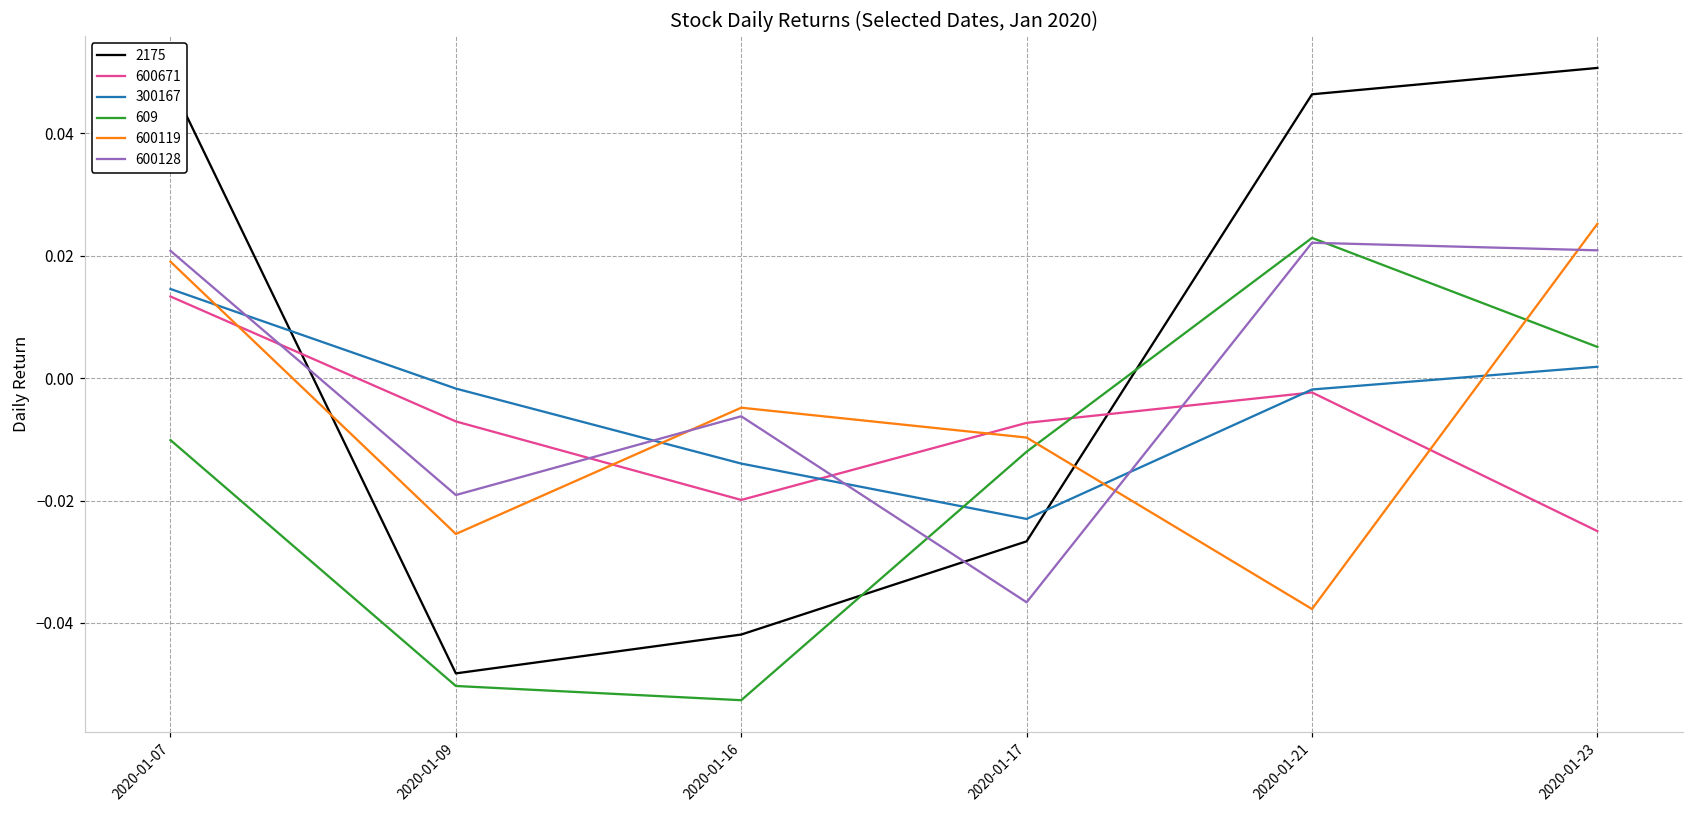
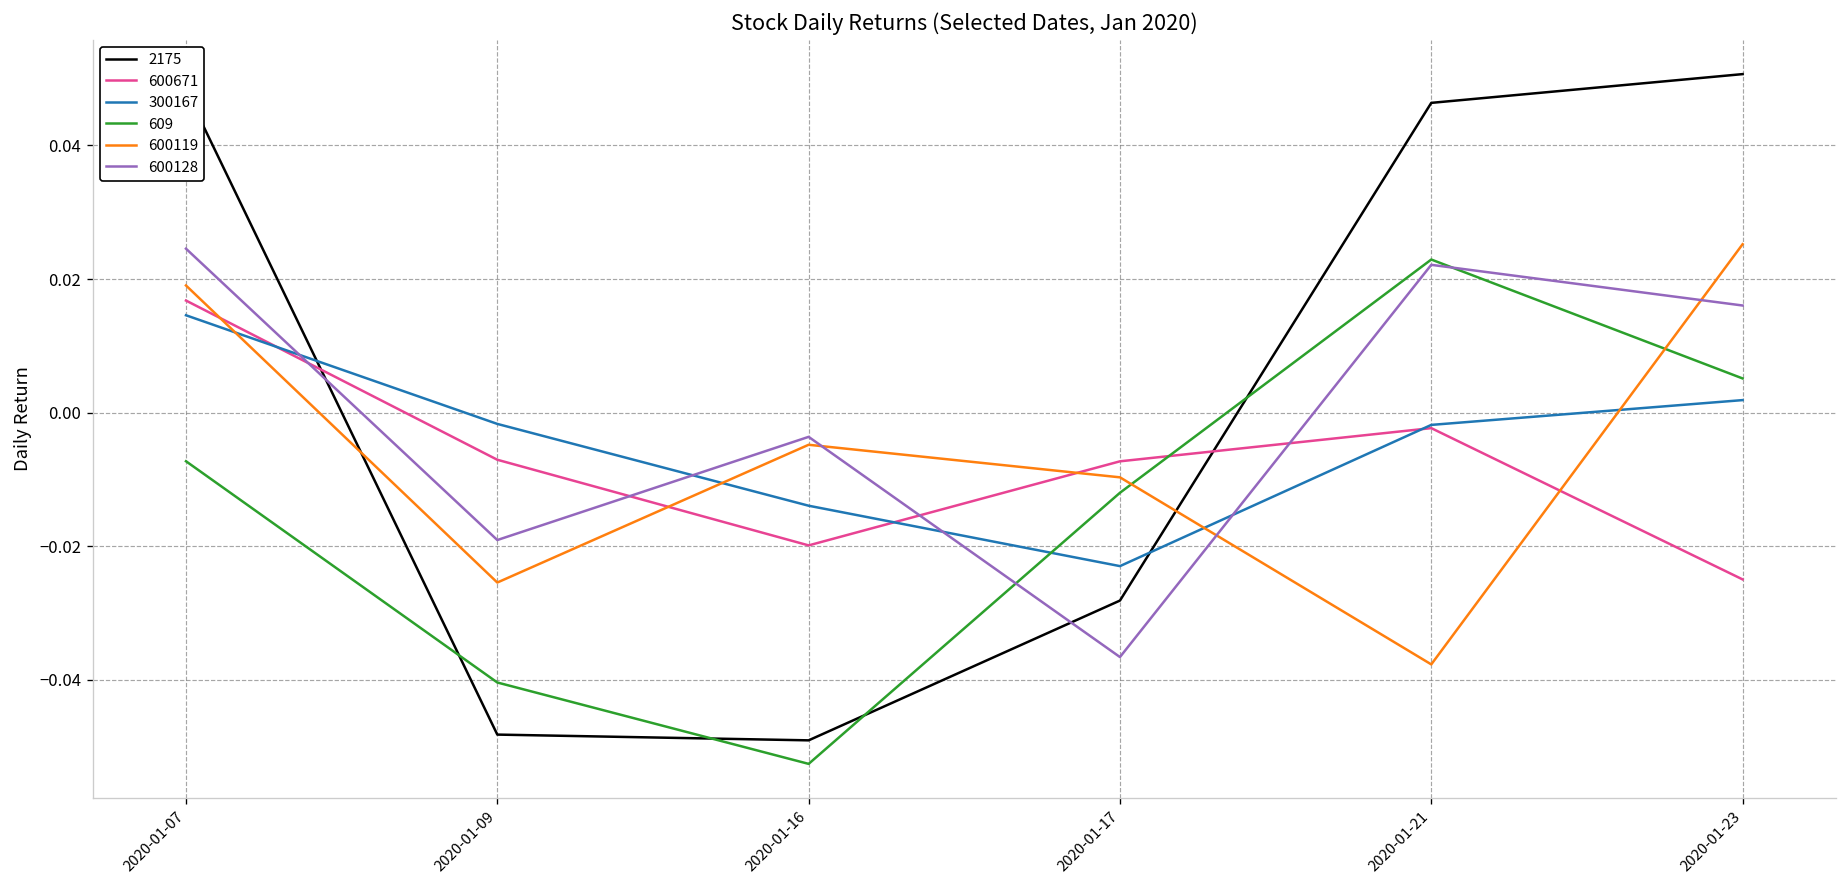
  {
    "2175": {
      "2020-01-09": -0.048,
-     "2020-01-16": -0.042,
-     "2020-01-17": -0.027,
+     "2020-01-16": -0.049,
+     "2020-01-17": -0.028,
      "2020-01-21": 0.046,
      "2020-01-23": 0.051
    },
    "600671": {
-     "2020-01-07": 0.013,
+     "2020-01-07": 0.017,
      "2020-01-09": -0.007,
      "2020-01-16": -0.020,
      "2020-01-17": -0.007,
      "2020-01-21": -0.002,
      "2020-01-23": -0.025
    },
    "300167": {
      "2020-01-07": 0.015,
      "2020-01-09": -0.002,
      "2020-01-16": -0.014,
      "2020-01-17": -0.023,
      "2020-01-21": -0.002,
      "2020-01-23": 0.002
    },
    "609": {
-     "2020-01-07": -0.010,
-     "2020-01-09": -0.050,
+     "2020-01-07": -0.007,
+     "2020-01-09": -0.040,
      "2020-01-16": -0.053,
      "2020-01-17": -0.012,
      "2020-01-21": 0.023,
      "2020-01-23": 0.005
    },
    "600119": {
      "2020-01-07": 0.019,
      "2020-01-09": -0.025,
      "2020-01-16": -0.005,
      "2020-01-17": -0.010,
      "2020-01-21": -0.038,
      "2020-01-23": 0.025
    },
    "600128": {
-     "2020-01-07": 0.021,
+     "2020-01-07": 0.025,
      "2020-01-09": -0.019,
-     "2020-01-16": -0.006,
+     "2020-01-16": -0.004,
      "2020-01-17": -0.037,
      "2020-01-21": 0.022,
-     "2020-01-23": 0.021
+     "2020-01-23": 0.016
    }
  }
